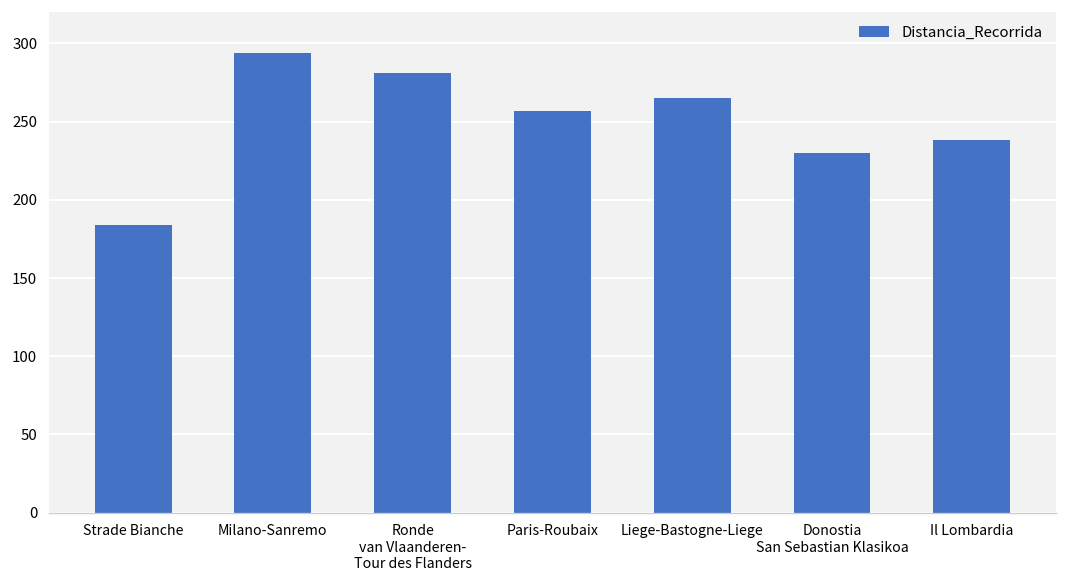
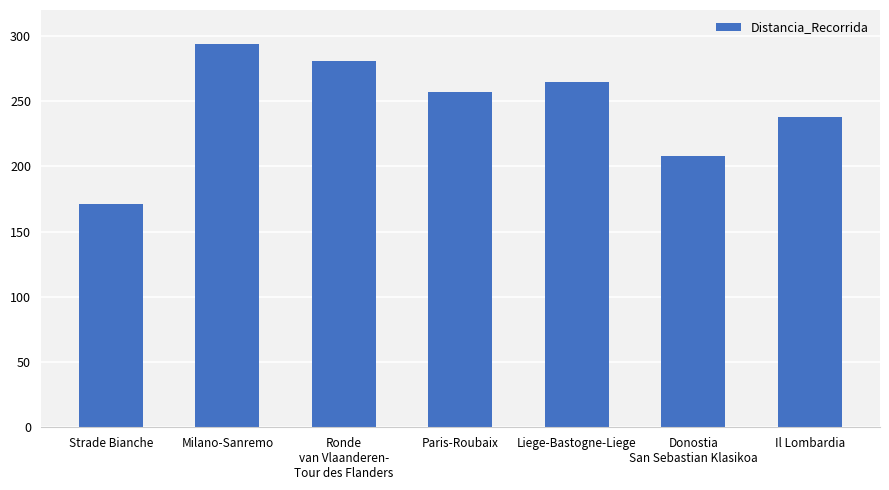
  {
-   "Strade Bianche": 184,
+   "Strade Bianche": 171,
    "Milano-Sanremo": 294,
    "Ronde van Vlaanderen- Tour des Flanders": 281,
    "Paris-Roubaix": 257,
    "Liege-Bastogne-Liege": 265,
-   "Donostia San Sebastian Klasikoa": 230,
+   "Donostia San Sebastian Klasikoa": 208,
    "Il Lombardia": 238
  }
